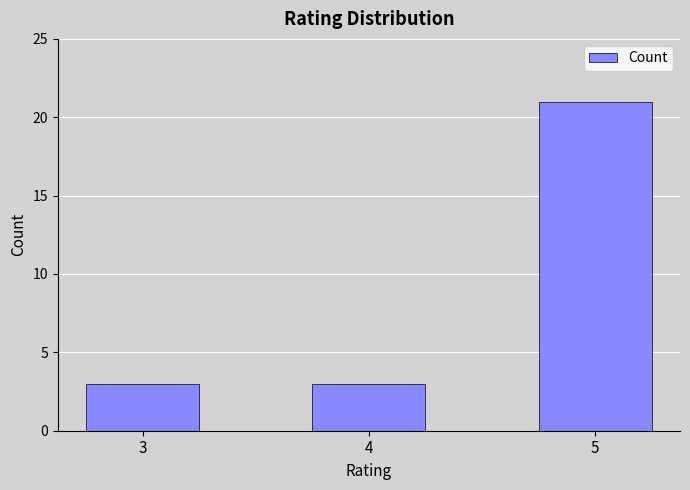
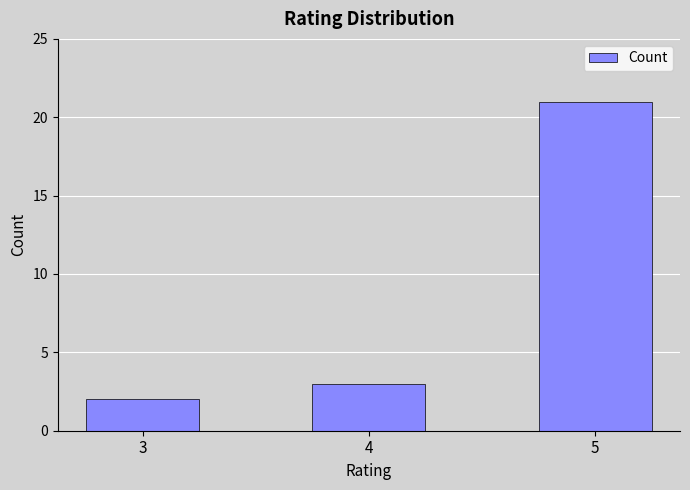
  {
-   "3": 3,
+   "3": 2,
    "4": 3,
    "5": 21
  }
